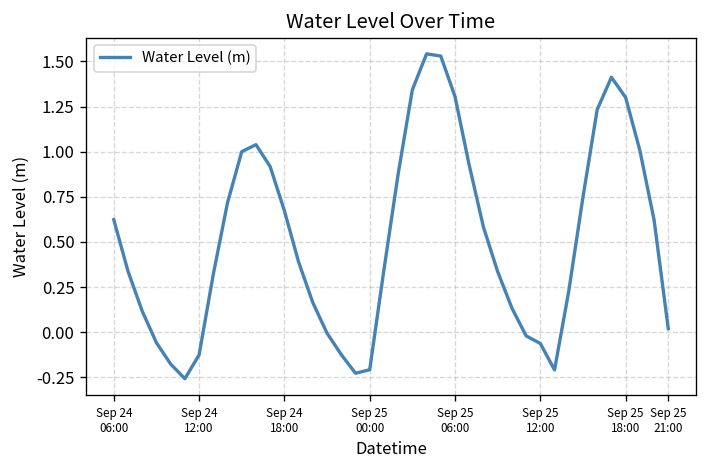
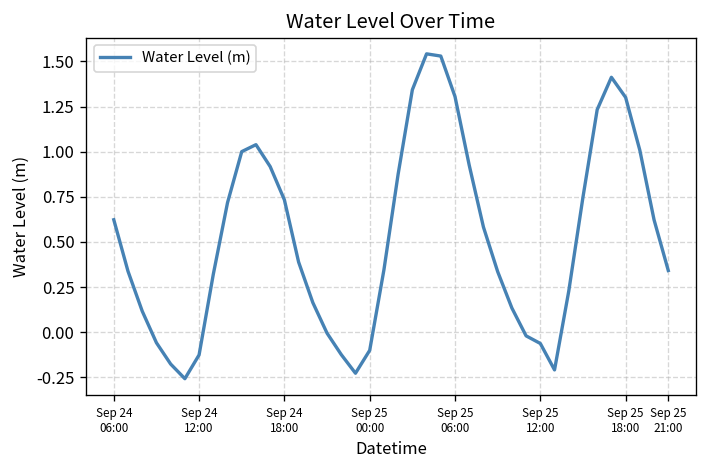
  {
    "Sep 24 06:00": 0.62,
    "Sep 24 12:00": -0.13,
-   "Sep 24 18:00": 0.67,
-   "Sep 25 00:00": -0.21,
+   "Sep 24 18:00": 0.73,
+   "Sep 25 00:00": -0.10,
    "Sep 25 06:00": 1.31,
    "Sep 25 12:00": -0.06,
    "Sep 25 18:00": 1.30,
-   "Sep 25 21:00": 0.02
+   "Sep 25 21:00": 0.34
  }
